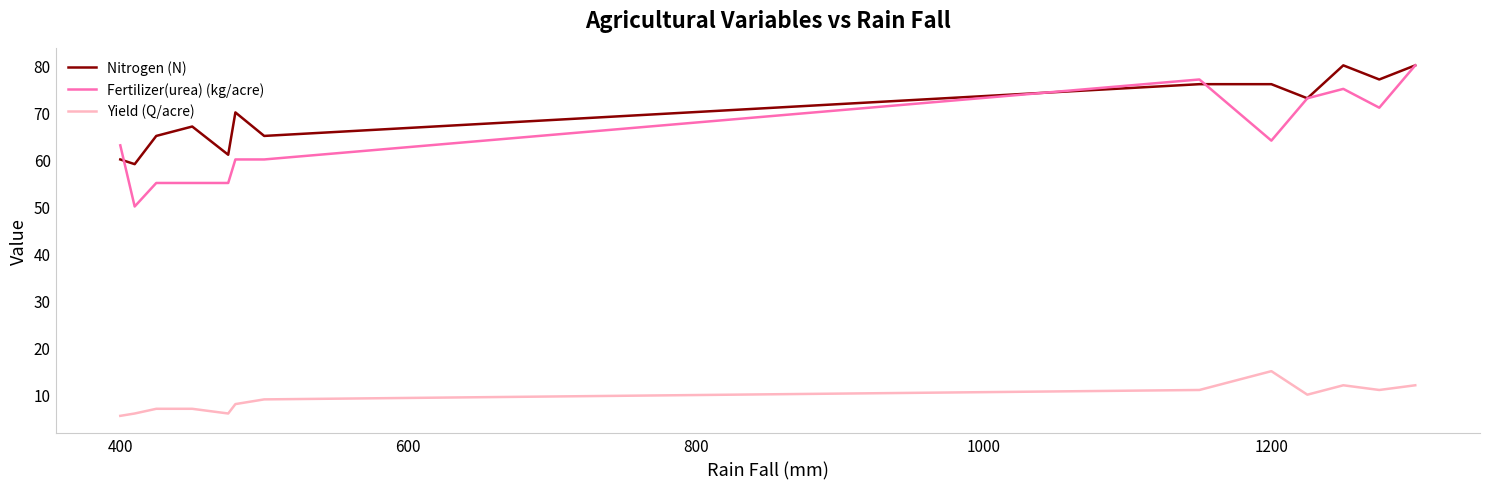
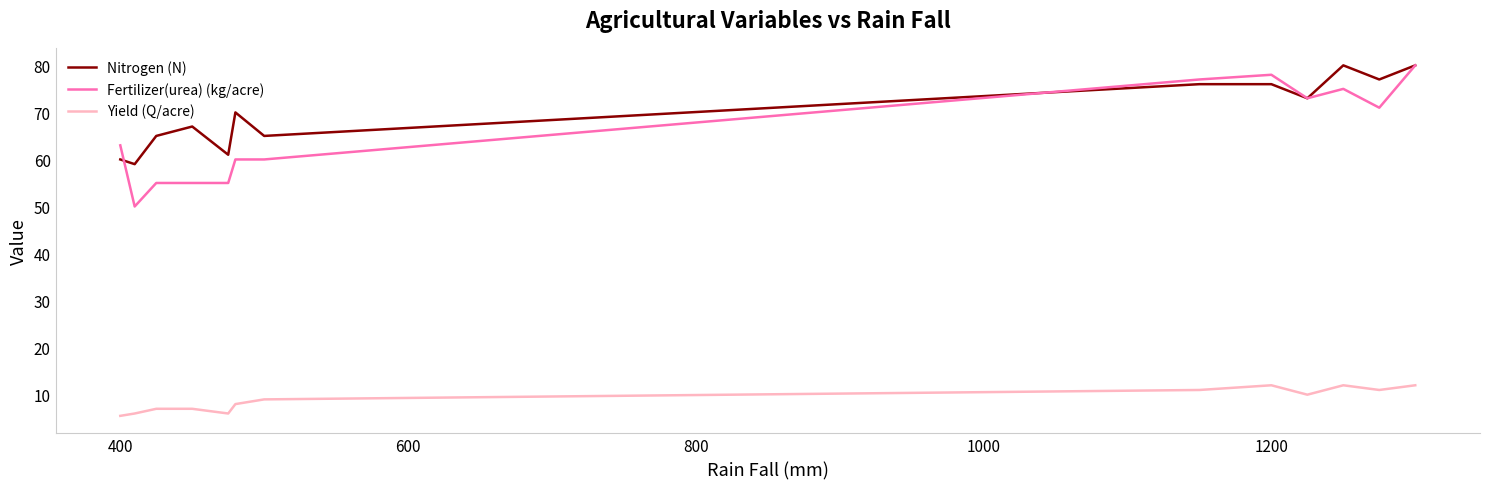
  {
    "Nitrogen (N)": {
      "400": 60,
      "1200": 76
    },
    "Fertilizer(urea) (kg/acre)": {
      "400": 63,
-     "1200": 64
+     "1200": 78
    },
    "Yield (Q/acre)": {
      "400": 6,
-     "1200": 15
+     "1200": 12
    }
  }
